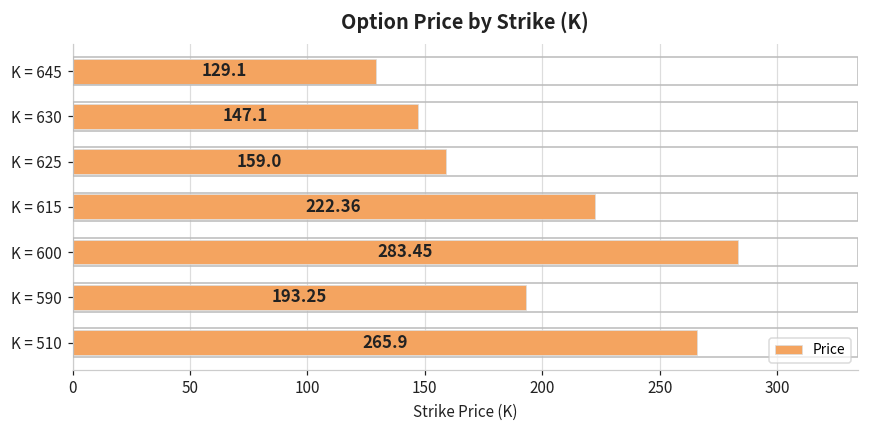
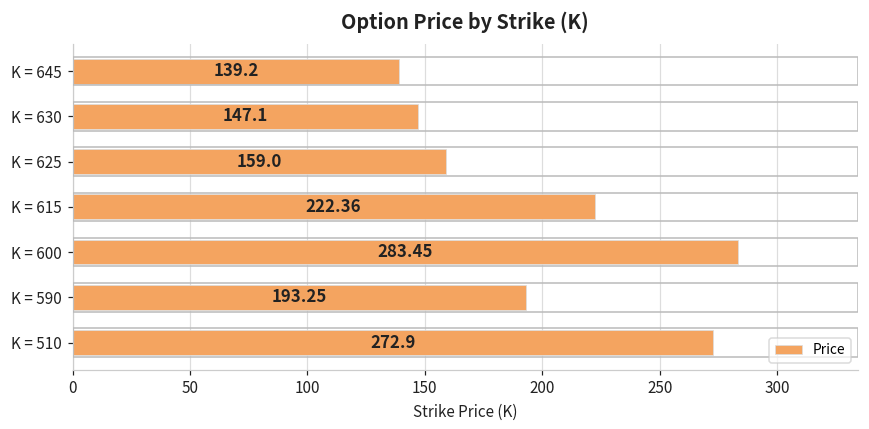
  {
-   "K = 645": 129.1,
+   "K = 645": 139.2,
    "K = 630": 147.1,
    "K = 625": 159.0,
    "K = 615": 222.36,
    "K = 600": 283.45,
    "K = 590": 193.25,
-   "K = 510": 265.9
+   "K = 510": 272.9
  }
